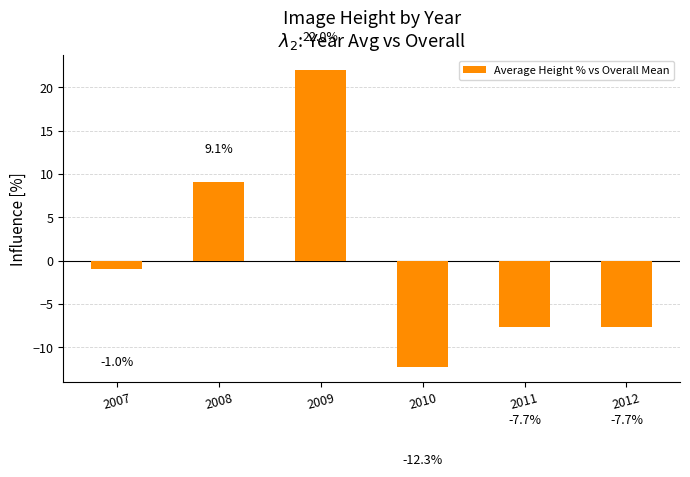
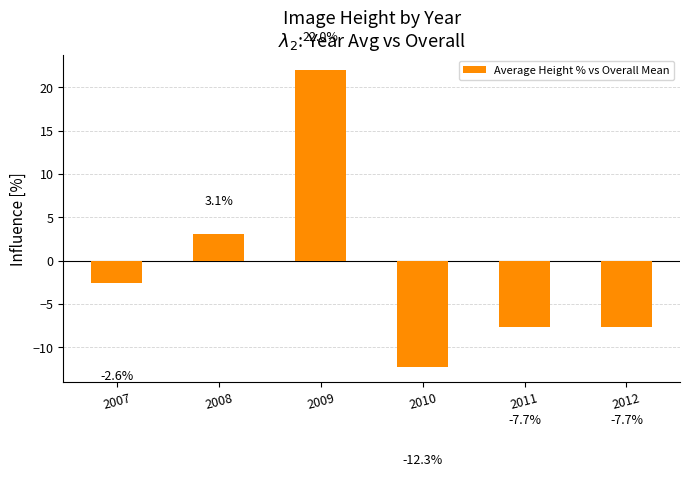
  {
-   "2007": "-1.0%",
-   "2008": "9.1%"
+   "2007": "-2.6%",
+   "2008": "3.1%"
  }
